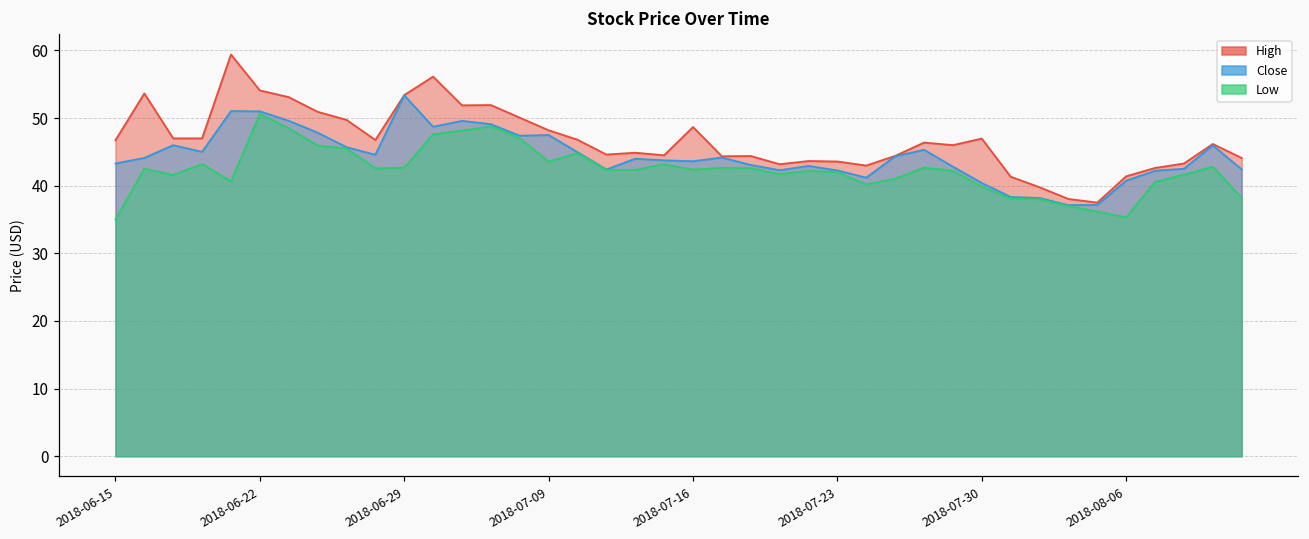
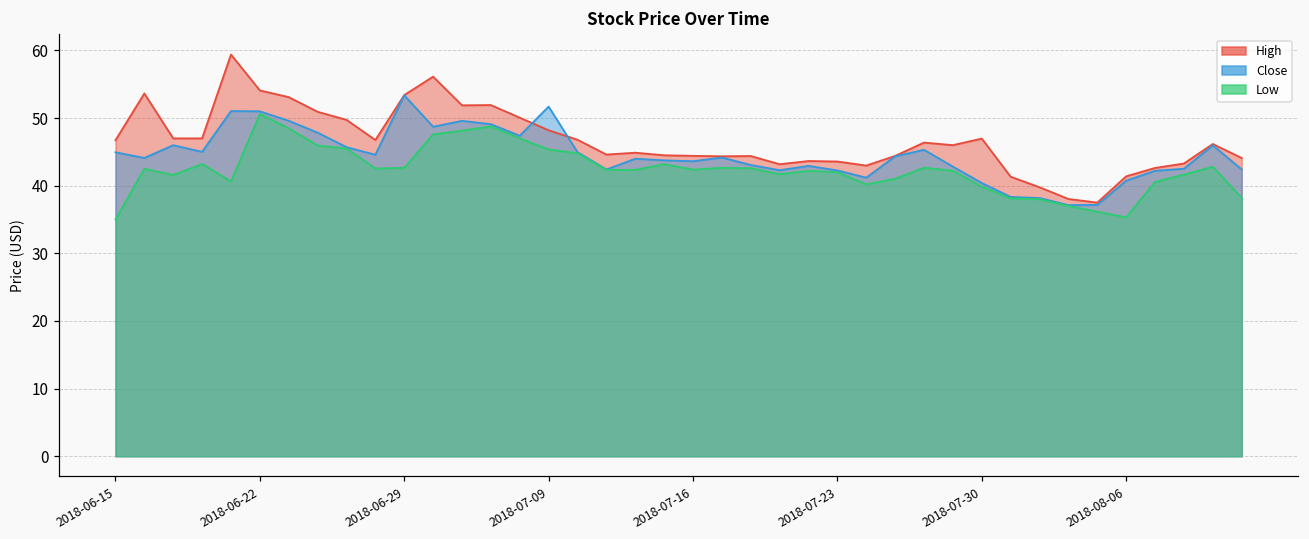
  {
    "High": {
      "2018-06-15": 47,
      "2018-06-22": 54,
      "2018-07-09": 48,
-     "2018-07-16": 49,
+     "2018-07-16": 44,
      "2018-07-23": 44,
      "2018-07-30": 47,
      "2018-08-06": 41
    },
    "Close": {
-     "2018-06-15": 43,
-     "2018-07-09": 48,
+     "2018-06-15": 45,
+     "2018-07-09": 52,
      "2018-07-16": 44,
      "2018-07-30": 40,
      "2018-08-06": 41
    },
    "Low": {
      "2018-06-15": 35,
      "2018-06-29": 43,
-     "2018-07-09": 44,
+     "2018-07-09": 45,
      "2018-07-16": 42,
      "2018-07-30": 40,
      "2018-08-06": 35
    }
  }
